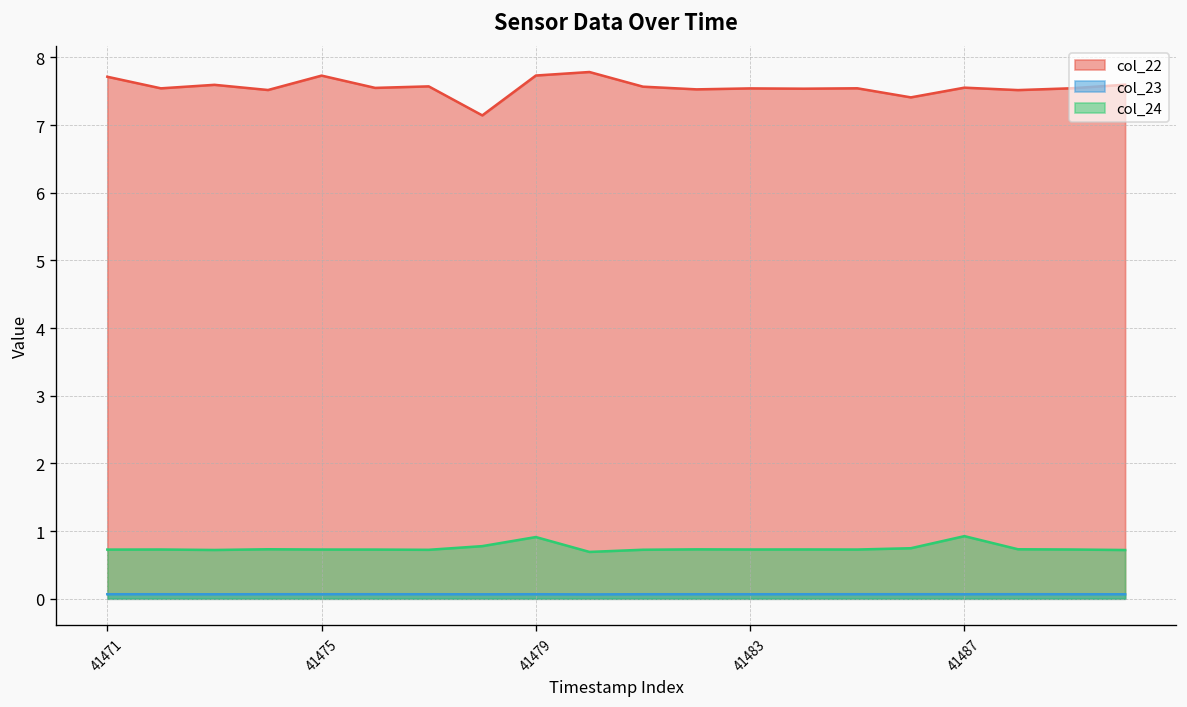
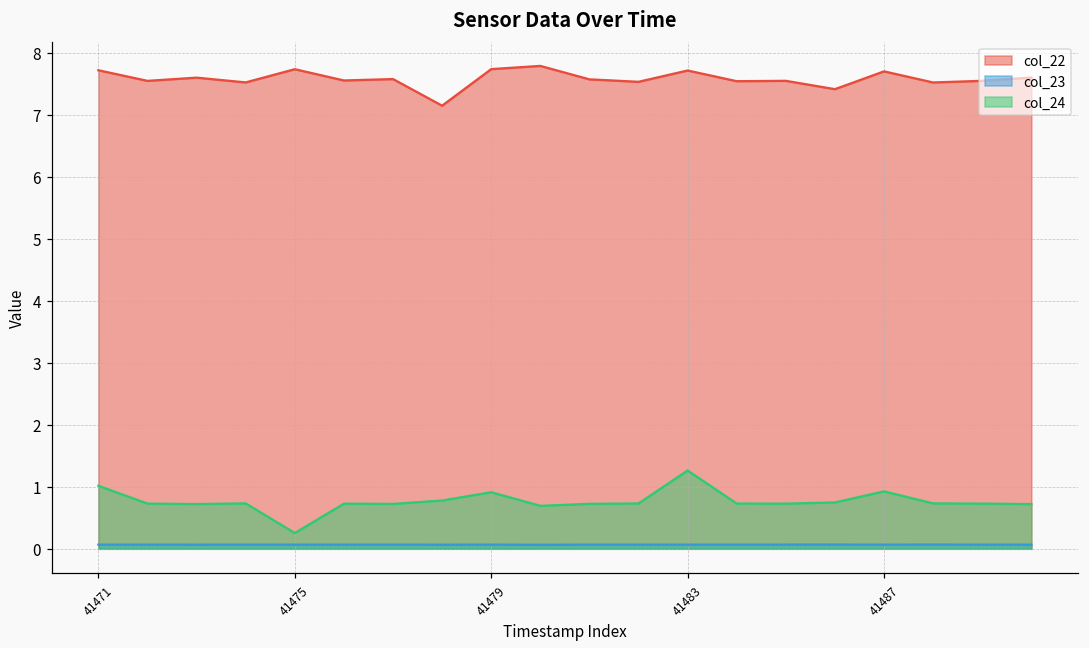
  {
    "col_22": {
      "41471": 7.7,
      "41475": 7.7,
      "41479": 7.7,
-     "41483": 7.5,
-     "41487": 7.6
+     "41483": 7.7,
+     "41487": 7.7
    },
    "col_23": {
      "41471": 0.1,
      "41475": 0.1,
      "41479": 0.1,
      "41483": 0.1,
      "41487": 0.1
    },
    "col_24": {
-     "41471": 0.7,
-     "41475": 0.7,
+     "41471": 1.0,
+     "41475": 0.3,
      "41479": 0.9,
-     "41483": 0.7,
+     "41483": 1.3,
      "41487": 0.9
    }
  }
